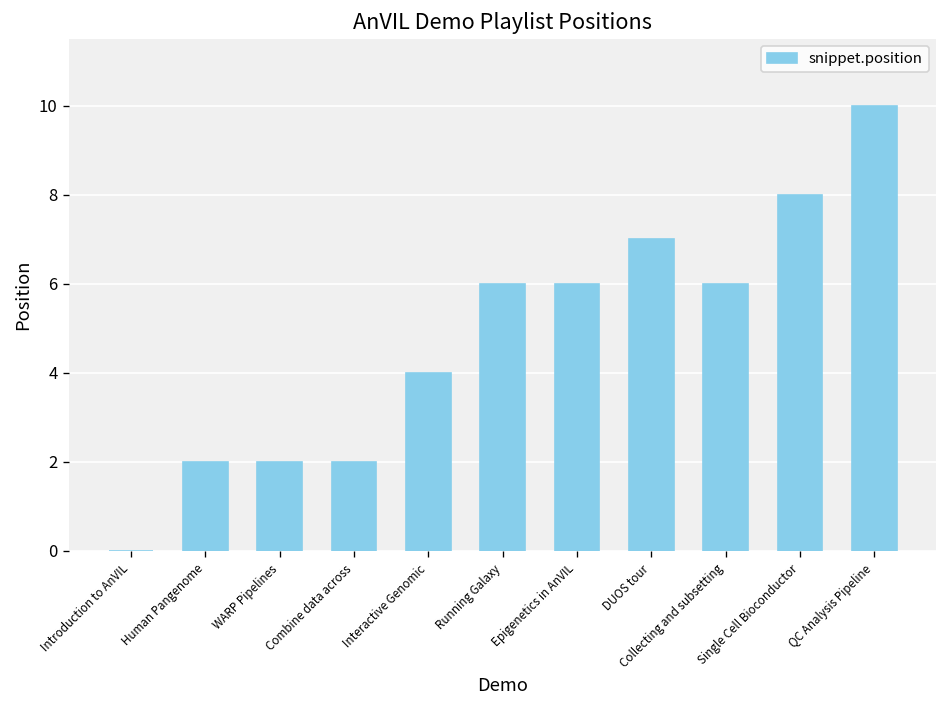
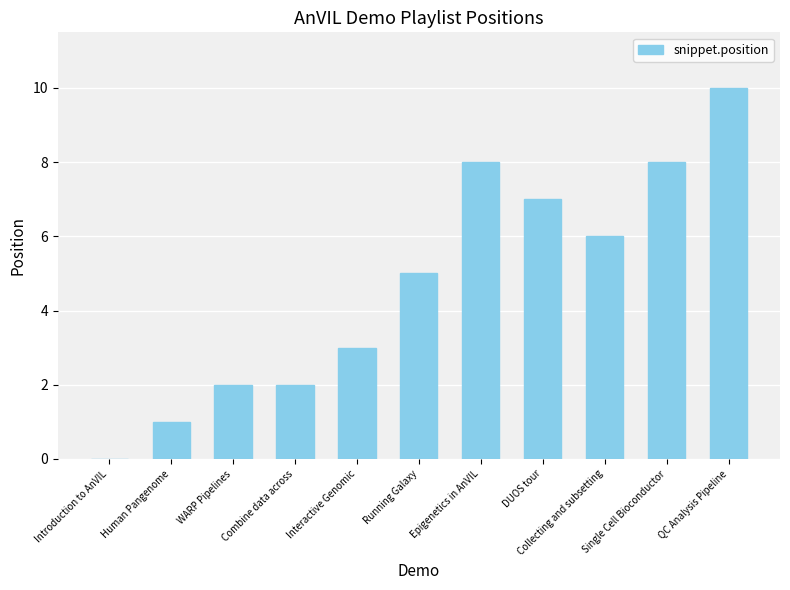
  {
    "Introduction to AnVIL": 0,
-   "Human Pangenome": 2,
+   "Human Pangenome": 1,
    "WARP Pipelines": 2,
    "Combine data across": 2,
-   "Interactive Genomic": 4,
-   "Running Galaxy": 6,
-   "Epigenetics in AnVIL": 6,
+   "Interactive Genomic": 3,
+   "Running Galaxy": 5,
+   "Epigenetics in AnVIL": 8,
    "DUOS tour": 7,
    "Collecting and subsetting": 6,
    "Single Cell Bioconductor": 8,
    "QC Analysis Pipeline": 10
  }
